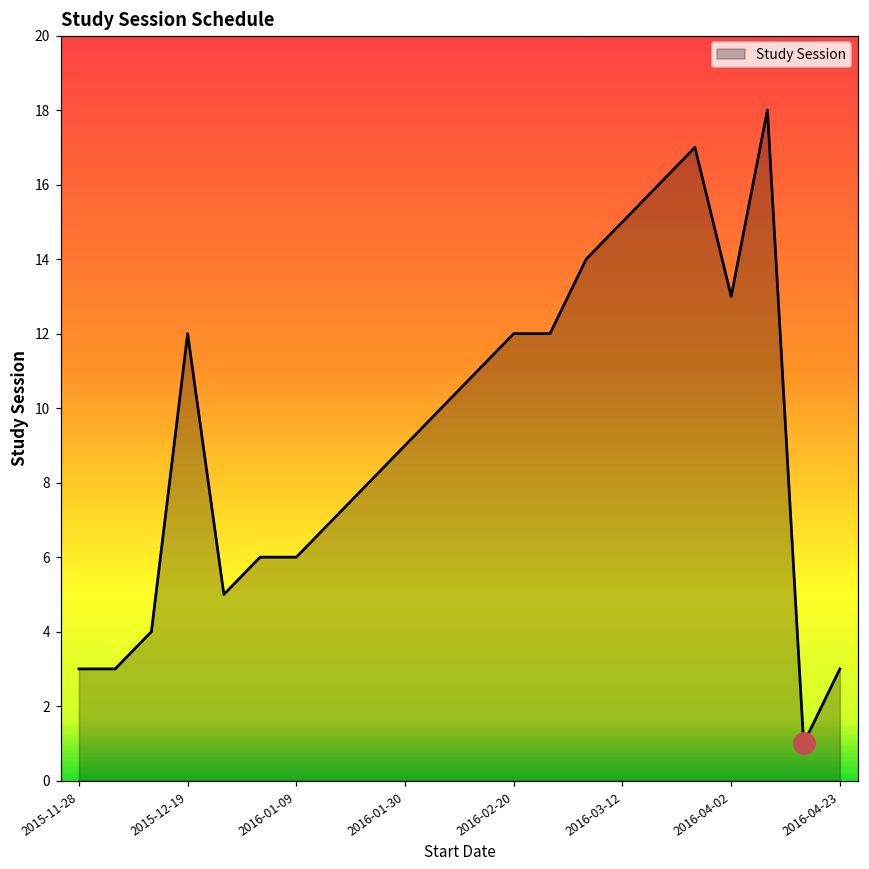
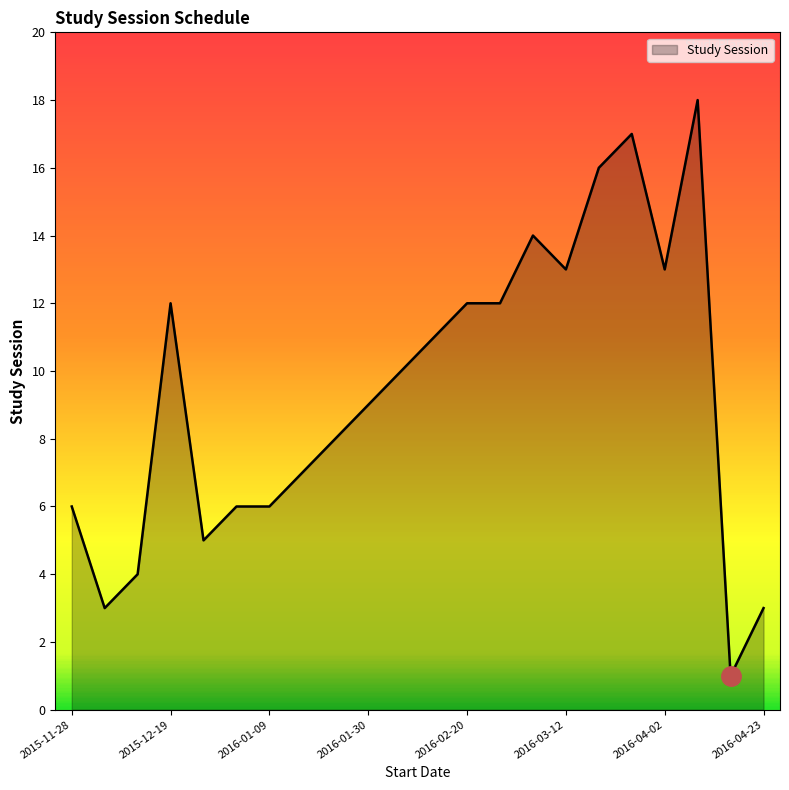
  {
    "Study Session": {
-     "2015-11-28": 3,
+     "2015-11-28": 6,
      "2015-12-19": 12,
      "2016-01-09": 6,
      "2016-01-30": 9,
      "2016-02-20": 12,
-     "2016-03-12": 15,
+     "2016-03-12": 13,
      "2016-04-02": 13,
      "2016-04-23": 3
    }
  }
